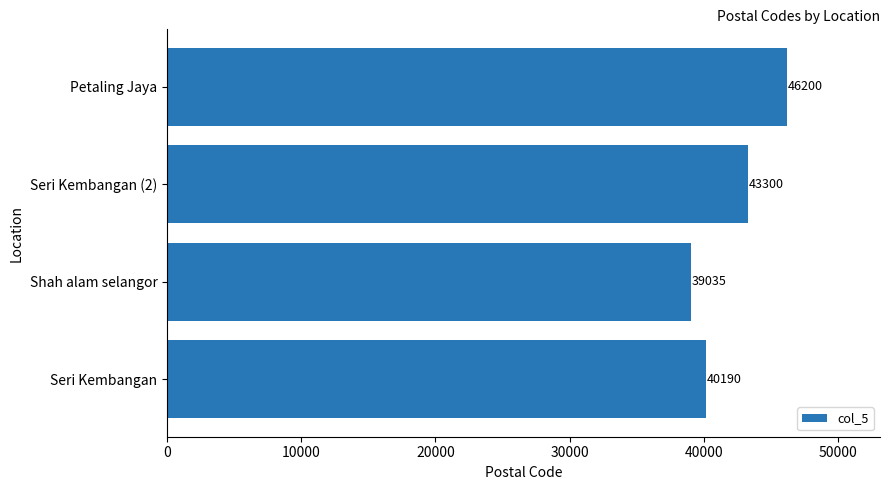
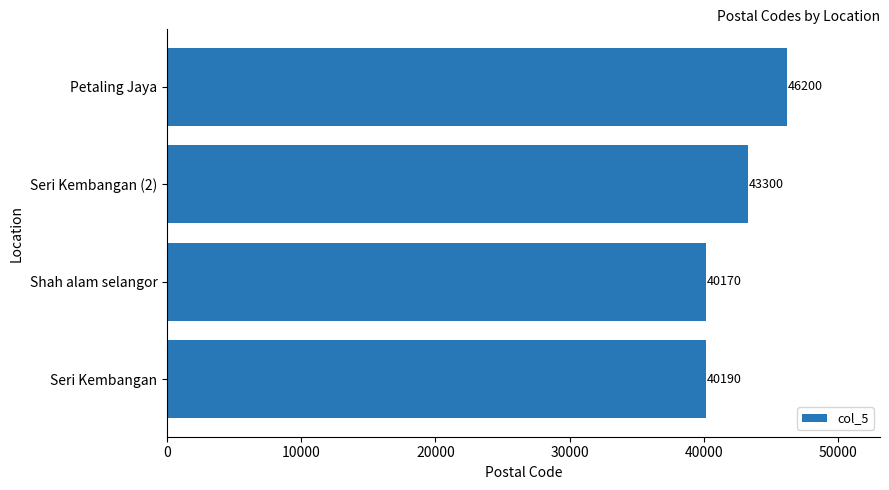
  {
    "Petaling Jaya": 46200,
    "Seri Kembangan (2)": 43300,
-   "Shah alam selangor": 39035,
+   "Shah alam selangor": 40170,
    "Seri Kembangan": 40190
  }
